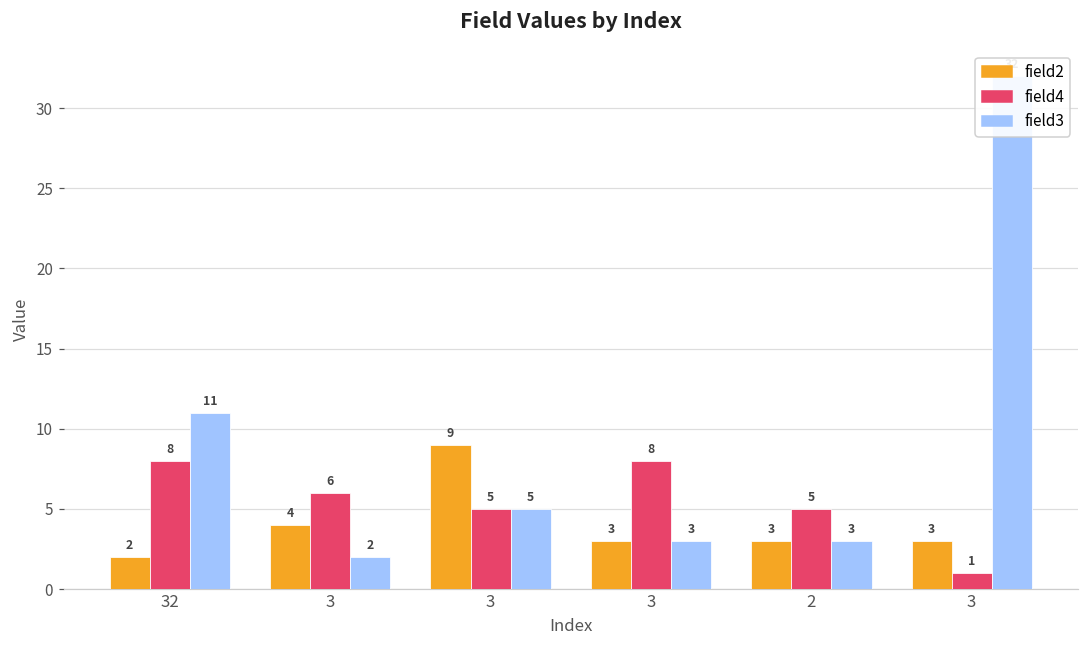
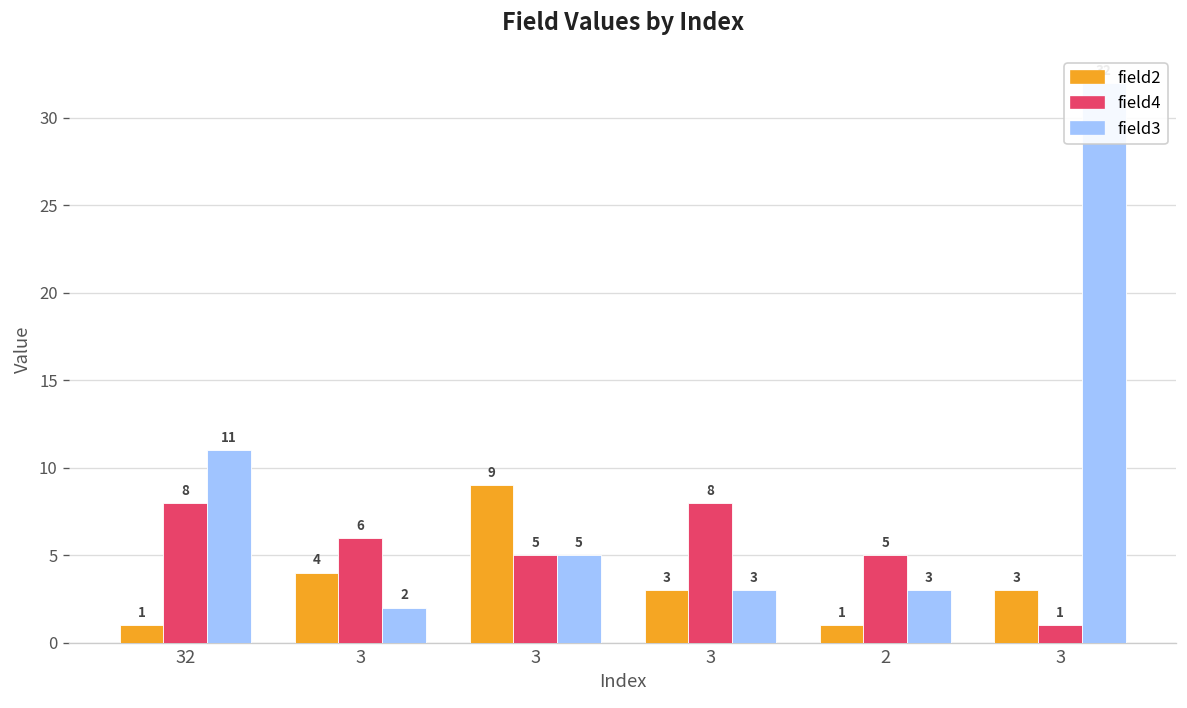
  {
    "field2": {
-     "32": 2,
-     "2": 3
+     "32": 1,
+     "2": 1
    },
    "field4": {
      "32": 8,
      "2": 5
    },
    "field3": {
      "32": 11,
      "2": 3
    }
  }
